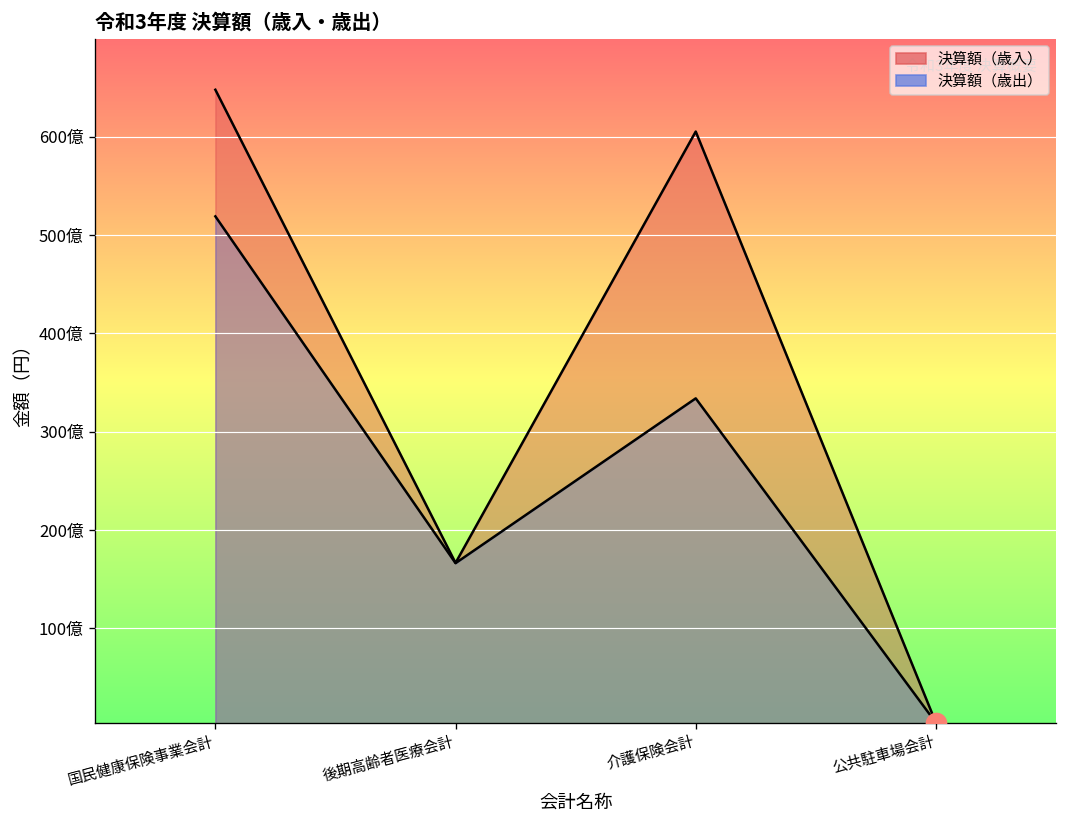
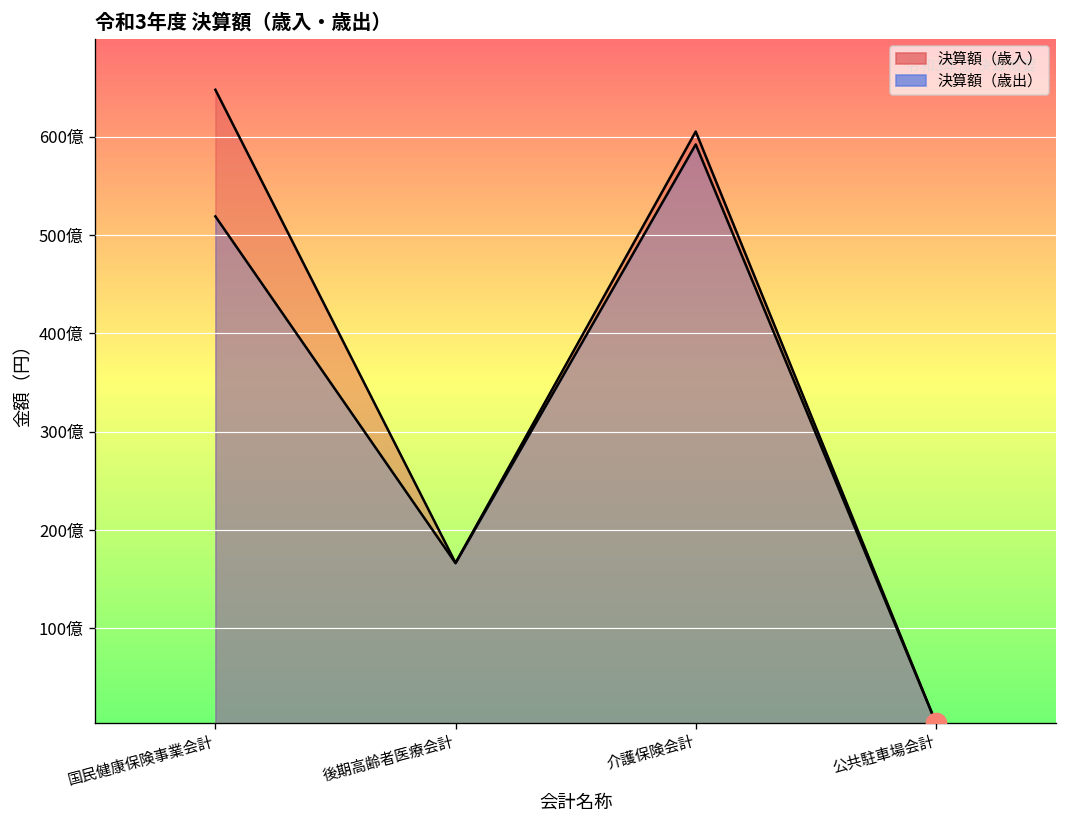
  {
    "決算額（歳出）": {
      "国民健康保険事業会計": "520億",
-     "介護保険会計": "330億"
+     "介護保険会計": "590億"
    }
  }
